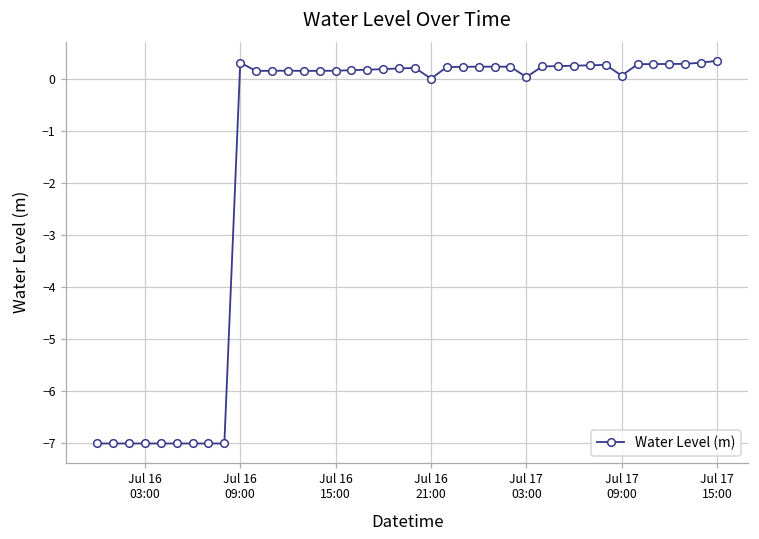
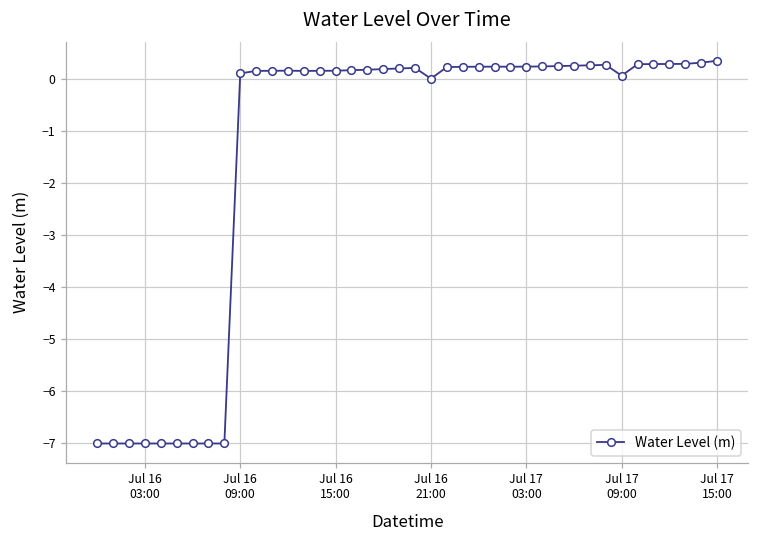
  {
    "Jul 16 03:00": -7.0,
-   "Jul 16 09:00": 0.3,
+   "Jul 16 09:00": 0.1,
    "Jul 16 15:00": 0.2,
    "Jul 16 21:00": 0.0,
-   "Jul 17 03:00": 0.0,
+   "Jul 17 03:00": 0.2,
    "Jul 17 09:00": 0.1,
    "Jul 17 15:00": 0.4
  }
